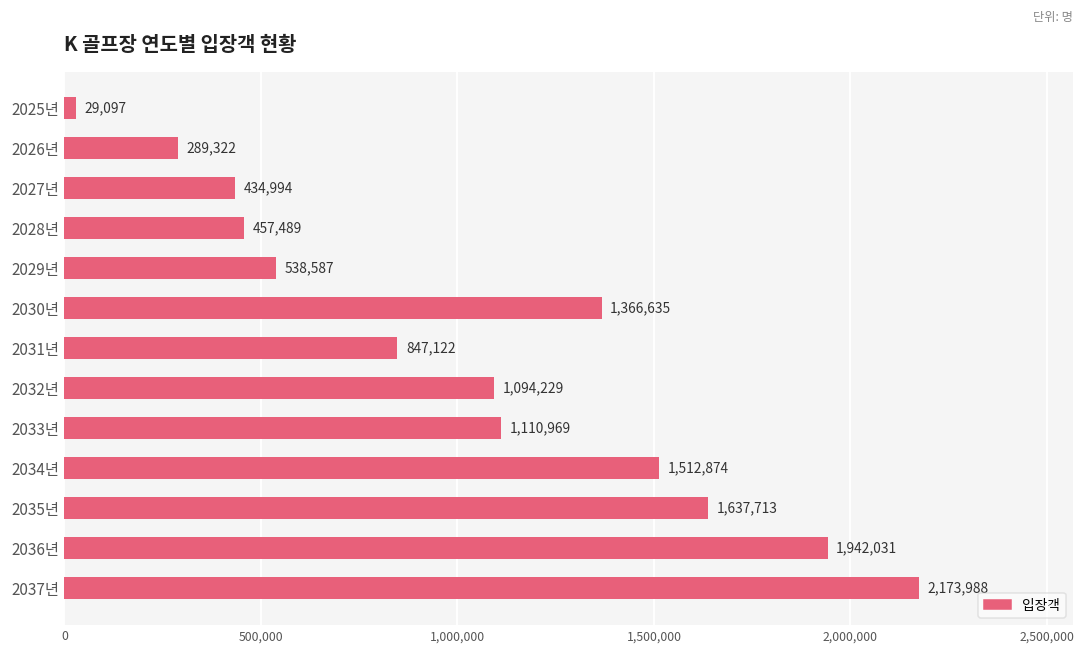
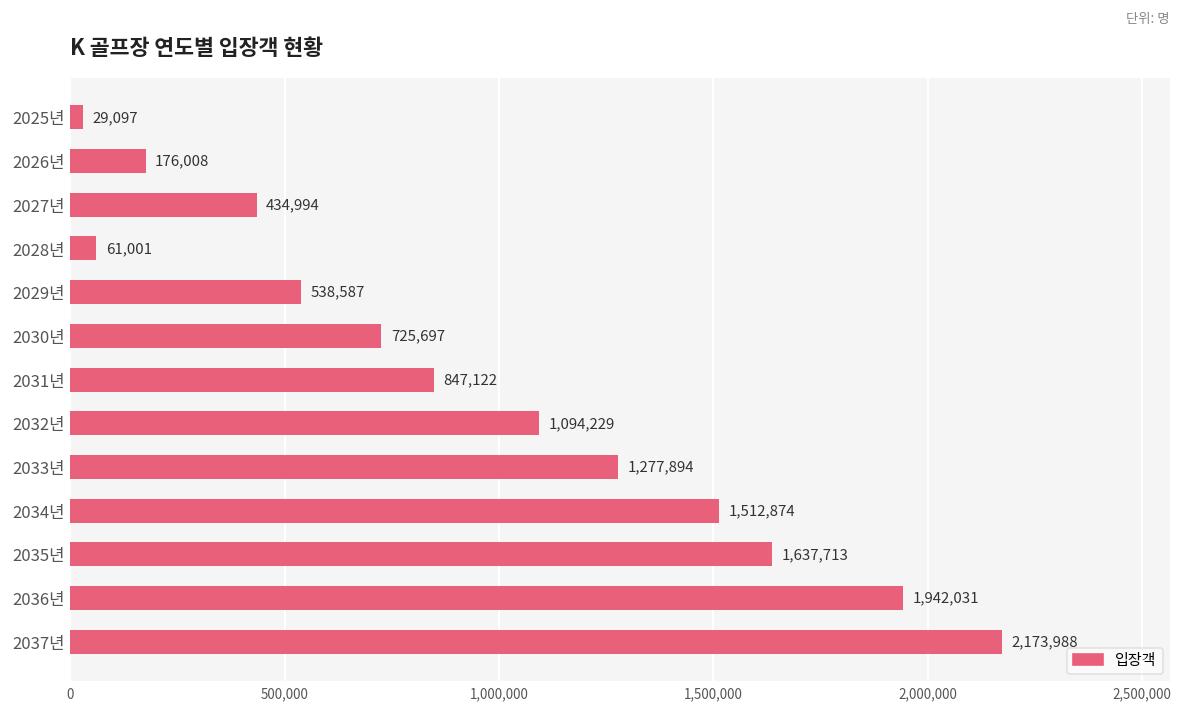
  {
    "2025년": "29,097",
-   "2026년": "289,322",
+   "2026년": "176,008",
    "2027년": "434,994",
-   "2028년": "457,489",
+   "2028년": "61,001",
    "2029년": "538,587",
-   "2030년": "1,366,635",
+   "2030년": "725,697",
    "2031년": "847,122",
    "2032년": "1,094,229",
-   "2033년": "1,110,969",
+   "2033년": "1,277,894",
    "2034년": "1,512,874",
    "2035년": "1,637,713",
    "2036년": "1,942,031"
  }
